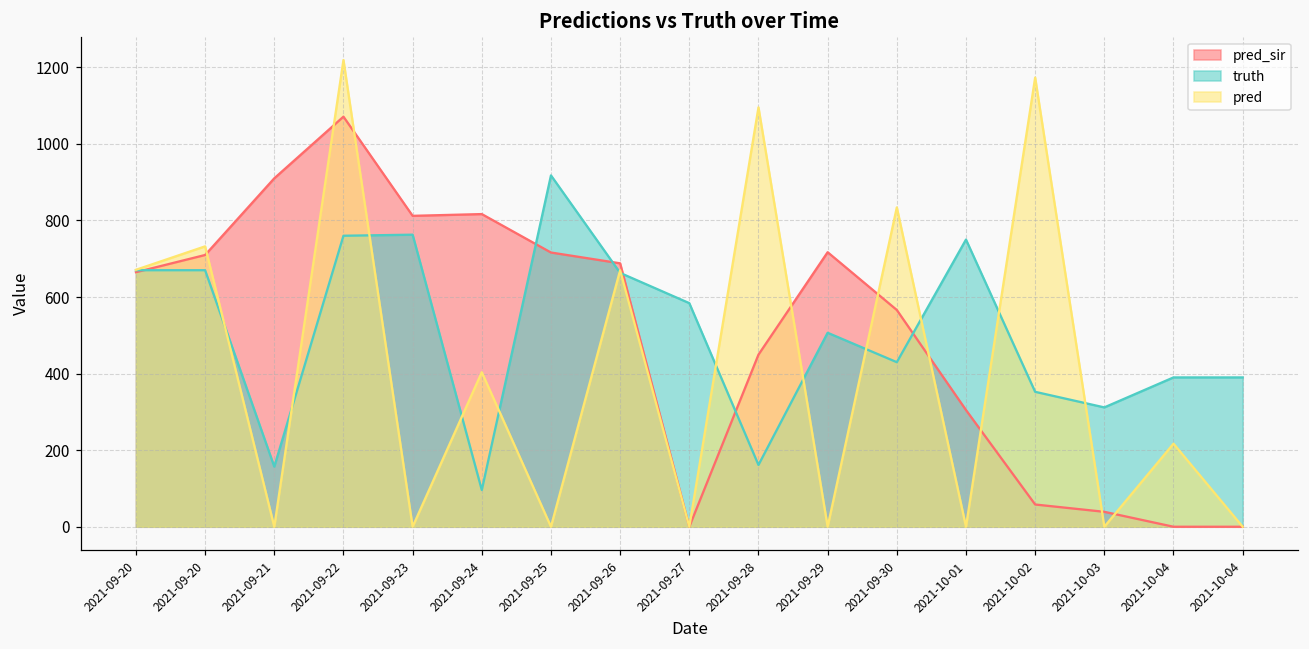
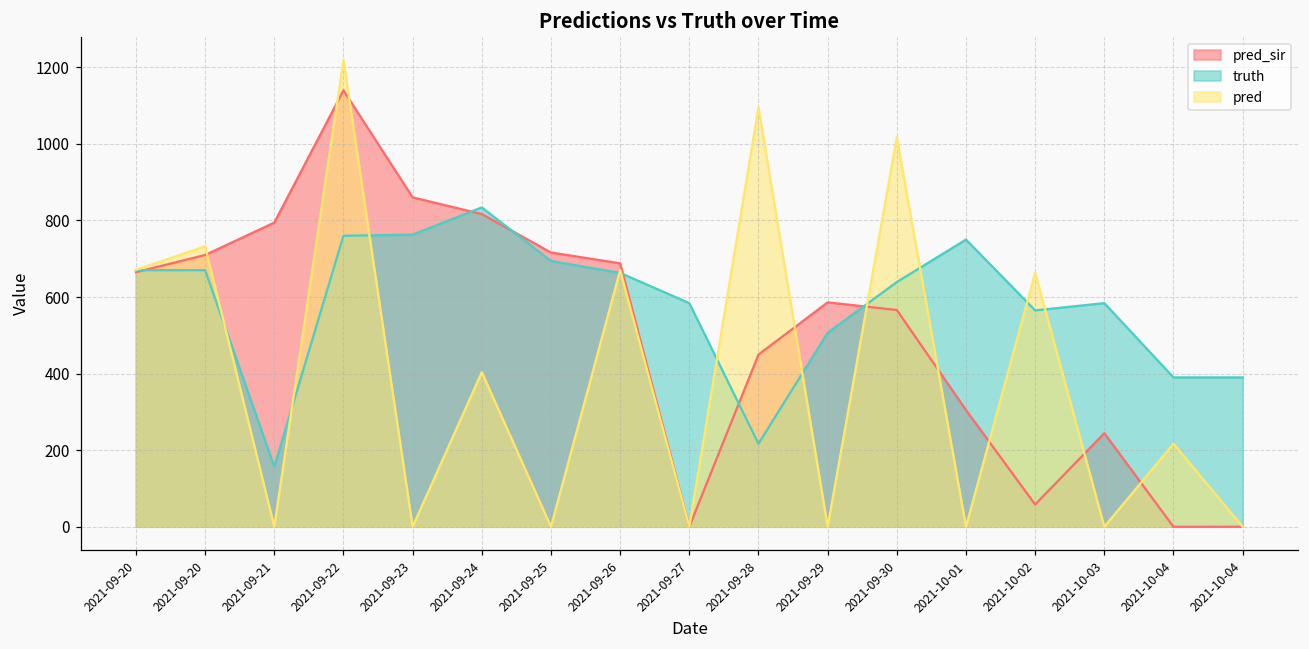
  {
    "pred_sir": {
-     "2021-09-21": 910,
-     "2021-09-22": 1070,
-     "2021-09-23": 810,
+     "2021-09-21": 790,
+     "2021-09-22": 1140,
+     "2021-09-23": 860,
      "2021-09-24": 820,
      "2021-09-25": 720,
      "2021-09-26": 690,
      "2021-09-28": 450,
-     "2021-09-29": 720,
+     "2021-09-29": 590,
      "2021-09-30": 570,
      "2021-10-01": 300,
      "2021-10-02": 60,
-     "2021-10-03": 40
+     "2021-10-03": 240
    },
    "truth": {
      "2021-09-21": 160,
      "2021-09-22": 760,
      "2021-09-23": 760,
-     "2021-09-24": 100,
-     "2021-09-25": 920,
+     "2021-09-24": 830,
+     "2021-09-25": 690,
      "2021-09-27": 580,
-     "2021-09-28": 160,
+     "2021-09-28": 220,
      "2021-09-29": 510,
-     "2021-09-30": 430,
+     "2021-09-30": 640,
      "2021-10-01": 750,
-     "2021-10-02": 350,
-     "2021-10-03": 310
+     "2021-10-02": 570,
+     "2021-10-03": 580
    },
    "pred": {
      "2021-09-21": 0,
      "2021-09-22": 1220,
      "2021-09-23": 0,
      "2021-09-24": 400,
      "2021-09-25": 0,
      "2021-09-28": 1100,
      "2021-09-29": 0,
-     "2021-09-30": 830,
+     "2021-09-30": 1020,
      "2021-10-01": 0,
-     "2021-10-02": 1170,
+     "2021-10-02": 660,
      "2021-10-03": 0
    }
  }
